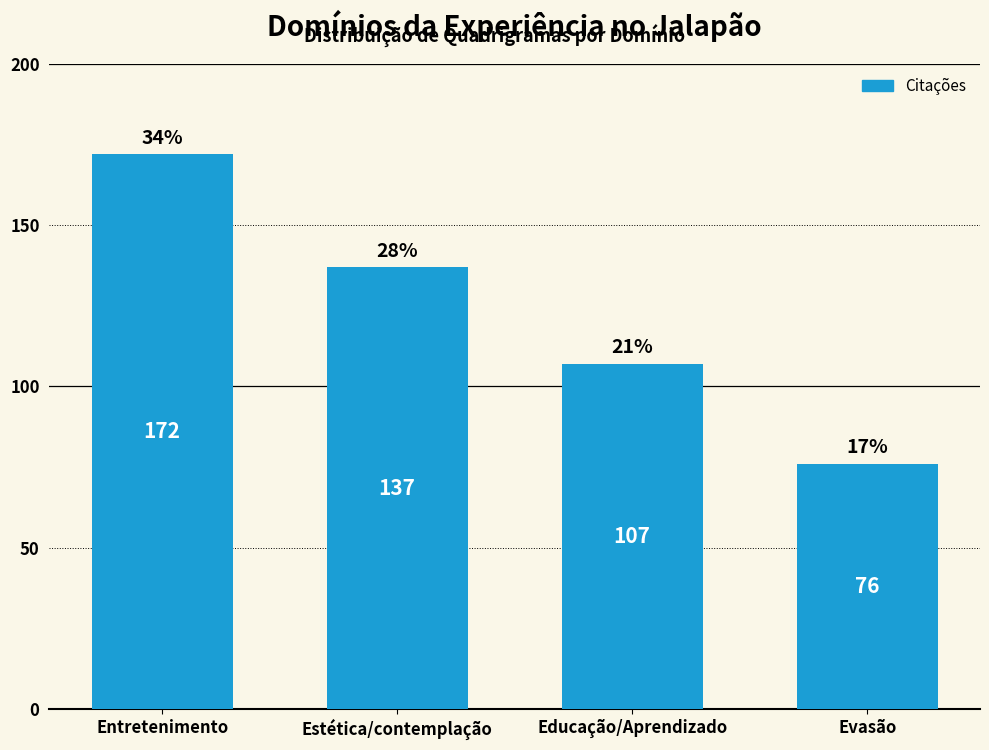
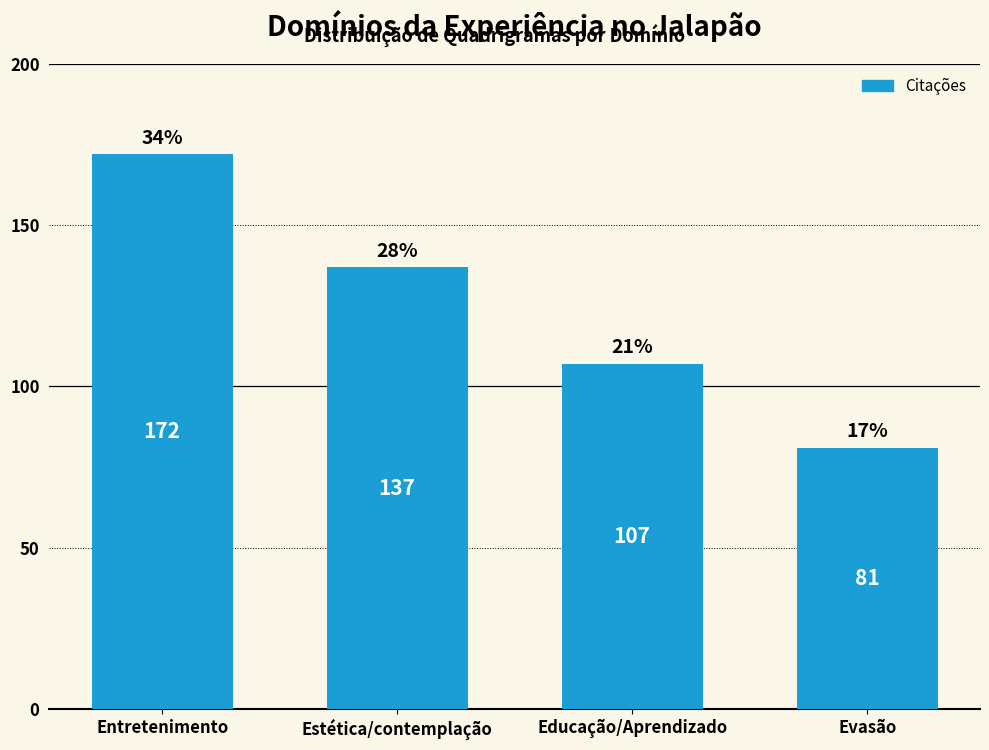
  {
    "Entretenimento": 172,
    "Estética/contemplação": 137,
    "Educação/Aprendizado": 107,
-   "Evasão": 76
+   "Evasão": 81
  }
